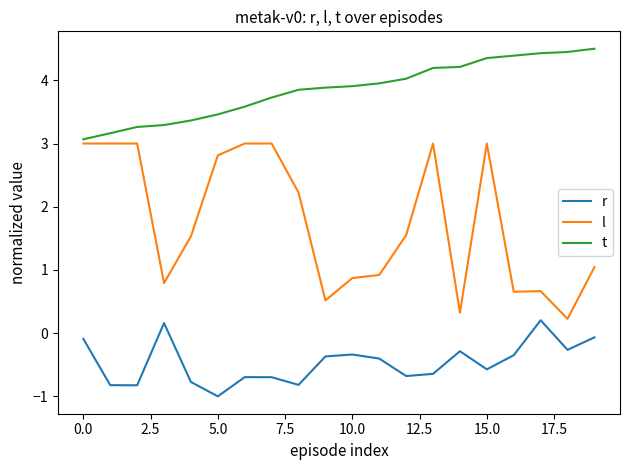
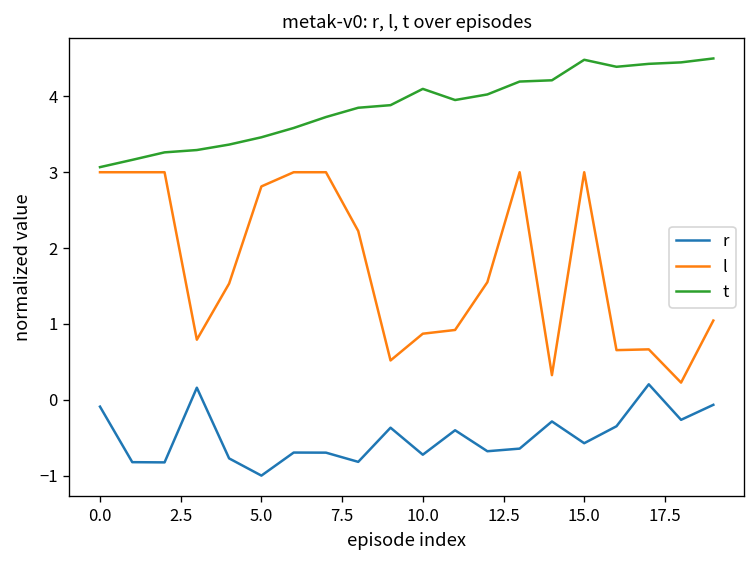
  {
    "r": {
      "0.0": -0.1,
      "5.0": -1.0,
-     "10.0": -0.3,
+     "10.0": -0.7,
      "15.0": -0.6
    },
    "l": {
      "0.0": 3.0,
      "5.0": 2.8,
      "10.0": 0.9,
      "15.0": 3.0
    },
    "t": {
      "0.0": 3.1,
      "5.0": 3.5,
-     "10.0": 3.9,
-     "15.0": 4.4
+     "10.0": 4.1,
+     "15.0": 4.5
    }
  }
